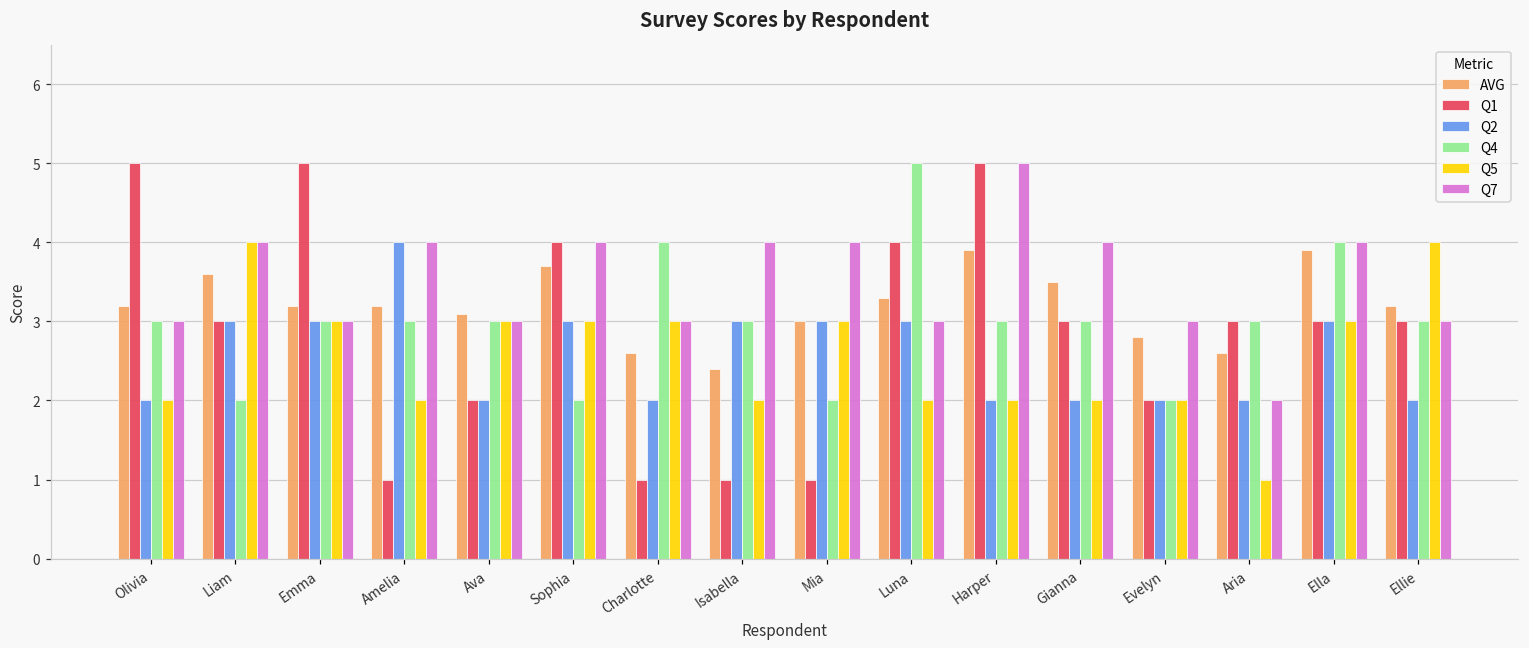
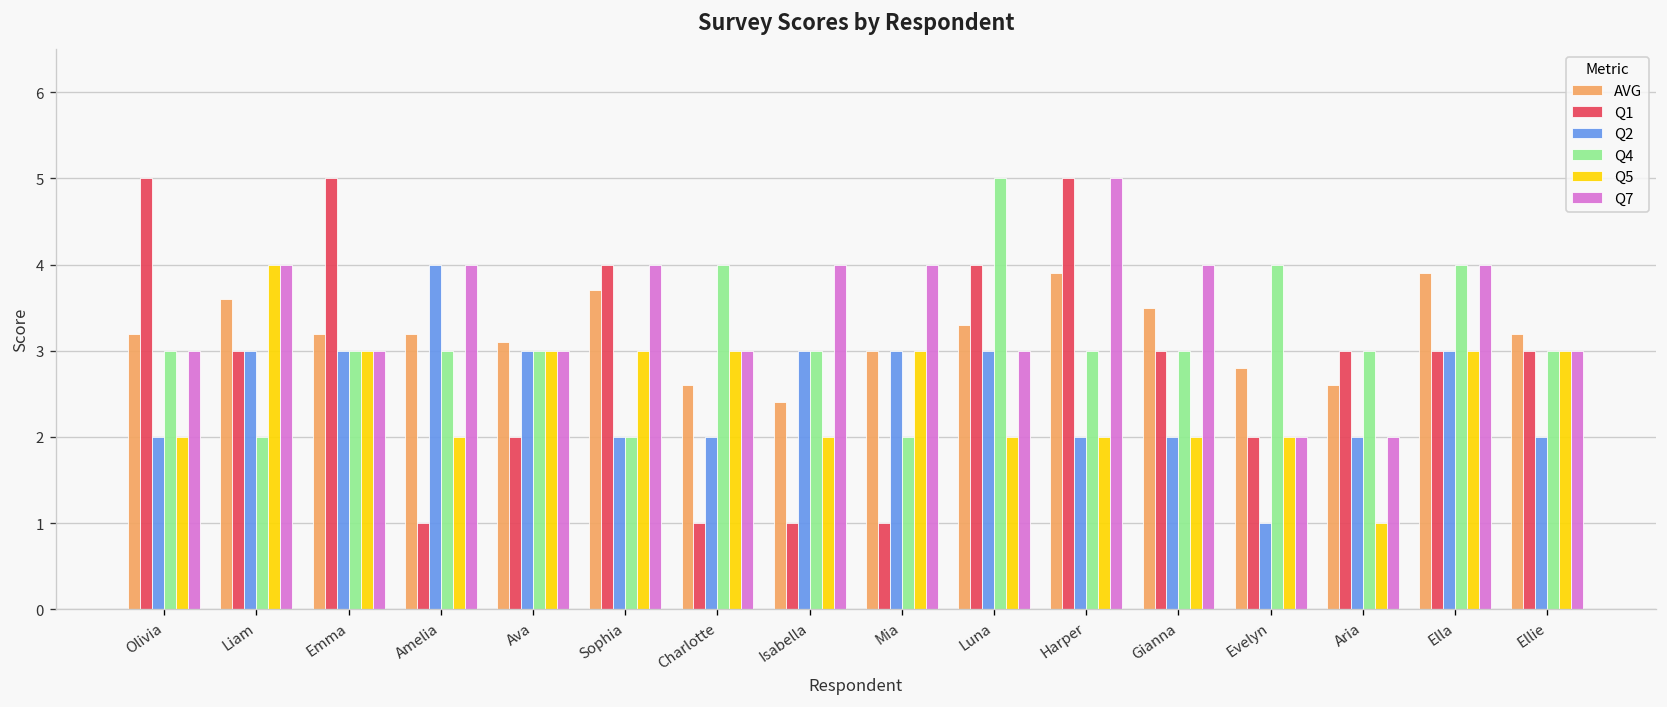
  {
    "AVG": {
      "Olivia": 3.2,
      "Liam": 3.6,
      "Emma": 3.2,
      "Amelia": 3.2,
      "Ava": 3.1,
      "Sophia": 3.7,
      "Charlotte": 2.6,
      "Isabella": 2.4,
      "Mia": 3,
      "Luna": 3.3,
      "Harper": 3.9,
      "Gianna": 3.5,
      "Evelyn": 2.8,
      "Aria": 2.6,
      "Ella": 3.9,
      "Ellie": 3.2
    },
    "Q1": {
      "Olivia": 5,
      "Liam": 3,
      "Emma": 5,
      "Amelia": 1,
      "Ava": 2,
      "Sophia": 4,
      "Charlotte": 1,
      "Isabella": 1,
      "Mia": 1,
      "Luna": 4,
      "Harper": 5,
      "Gianna": 3,
      "Evelyn": 2,
      "Aria": 3,
      "Ella": 3,
      "Ellie": 3
    },
    "Q2": {
      "Olivia": 2,
      "Liam": 3,
      "Emma": 3,
      "Amelia": 4,
-     "Ava": 2,
-     "Sophia": 3,
+     "Ava": 3,
+     "Sophia": 2,
      "Charlotte": 2,
      "Isabella": 3,
      "Mia": 3,
      "Luna": 3,
      "Harper": 2,
      "Gianna": 2,
-     "Evelyn": 2,
+     "Evelyn": 1,
      "Aria": 2,
      "Ella": 3,
      "Ellie": 2
    },
    "Q4": {
      "Olivia": 3,
      "Liam": 2,
      "Emma": 3,
      "Amelia": 3,
      "Ava": 3,
      "Sophia": 2,
      "Charlotte": 4,
      "Isabella": 3,
      "Mia": 2,
      "Luna": 5,
      "Harper": 3,
      "Gianna": 3,
-     "Evelyn": 2,
+     "Evelyn": 4,
      "Aria": 3,
      "Ella": 4,
      "Ellie": 3
    },
    "Q5": {
      "Olivia": 2,
      "Liam": 4,
      "Emma": 3,
      "Amelia": 2,
      "Ava": 3,
      "Sophia": 3,
      "Charlotte": 3,
      "Isabella": 2,
      "Mia": 3,
      "Luna": 2,
      "Harper": 2,
      "Gianna": 2,
      "Evelyn": 2,
      "Aria": 1,
      "Ella": 3,
-     "Ellie": 4
+     "Ellie": 3
    },
    "Q7": {
      "Olivia": 3,
      "Liam": 4,
      "Emma": 3,
      "Amelia": 4,
      "Ava": 3,
      "Sophia": 4,
      "Charlotte": 3,
      "Isabella": 4,
      "Mia": 4,
      "Luna": 3,
      "Harper": 5,
      "Gianna": 4,
-     "Evelyn": 3,
+     "Evelyn": 2,
      "Aria": 2,
      "Ella": 4,
      "Ellie": 3
    }
  }
